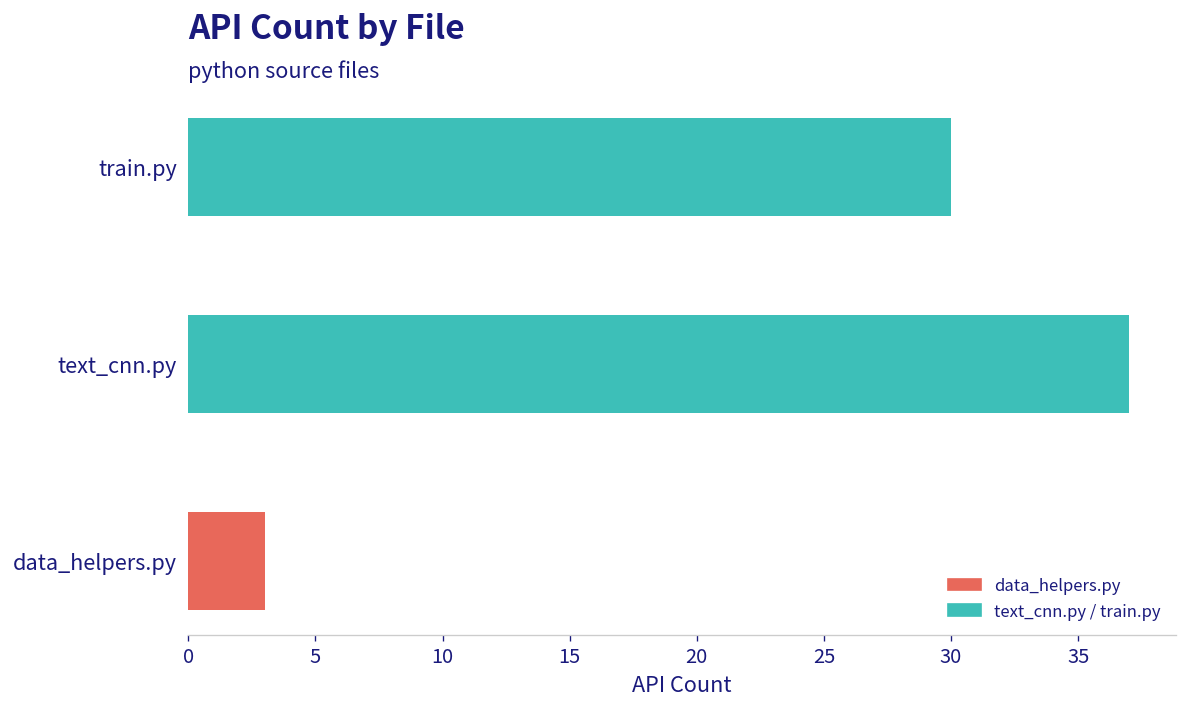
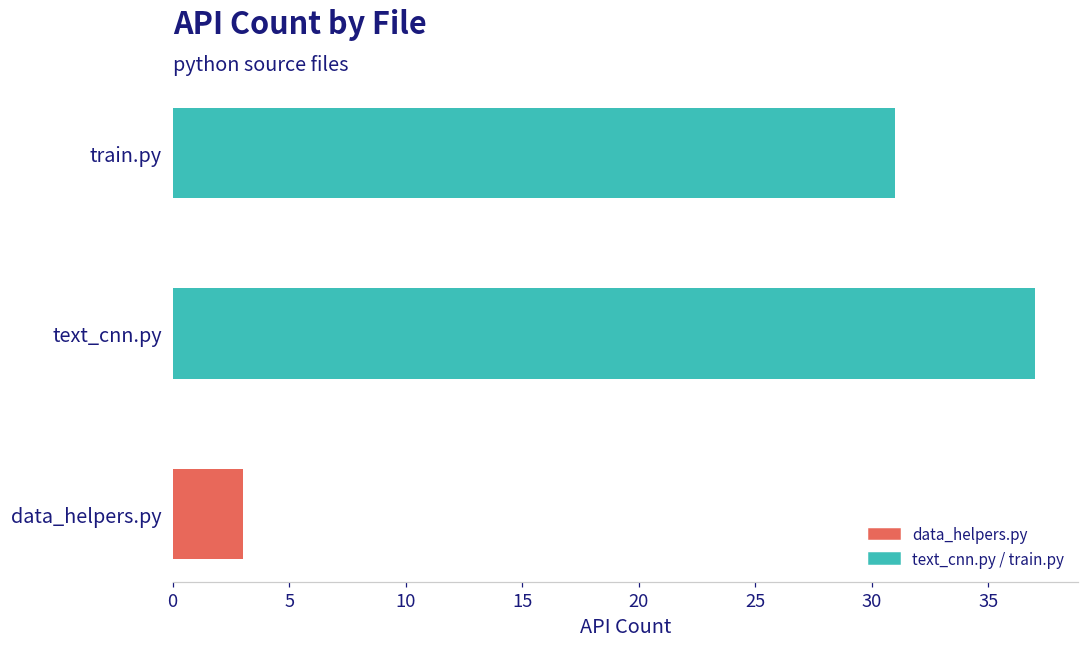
  {
-   "train.py": 30,
+   "train.py": 31,
    "text_cnn.py": 37,
    "data_helpers.py": 3
  }
